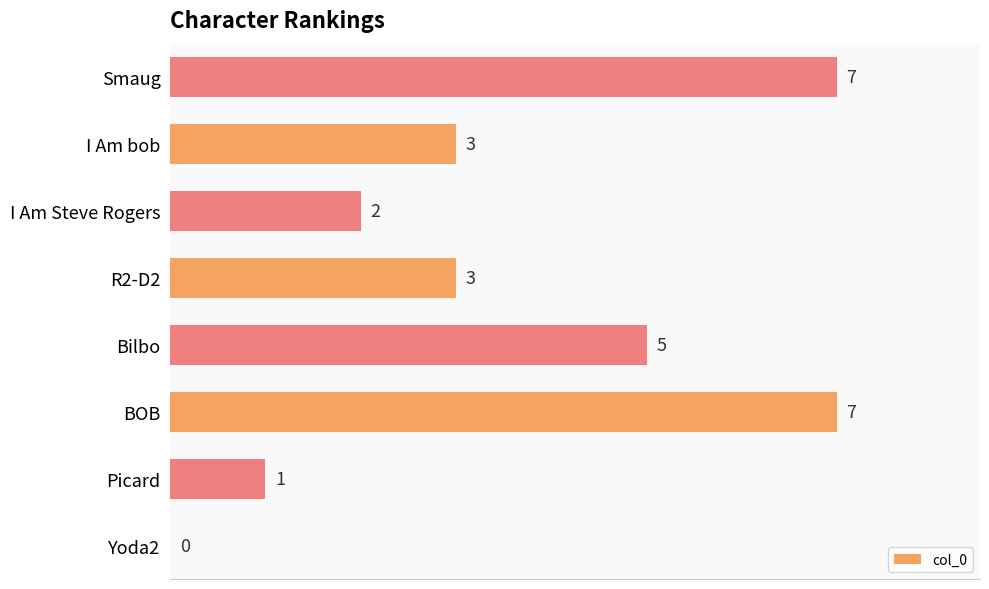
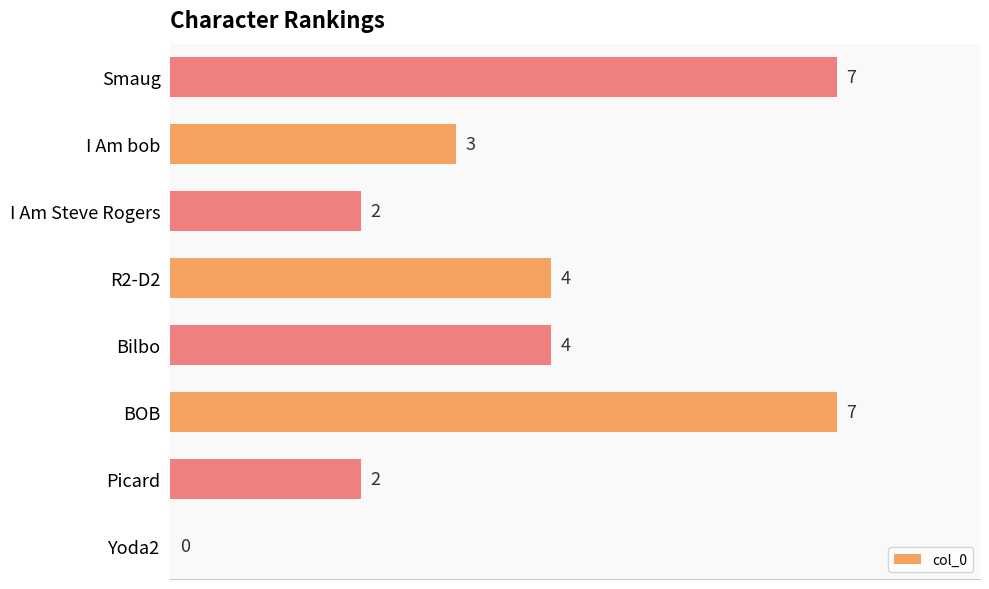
  {
    "Smaug": 7,
    "I Am bob": 3,
    "I Am Steve Rogers": 2,
-   "R2-D2": 3,
-   "Bilbo": 5,
+   "R2-D2": 4,
+   "Bilbo": 4,
    "BOB": 7,
-   "Picard": 1,
+   "Picard": 2,
    "Yoda2": 0
  }
